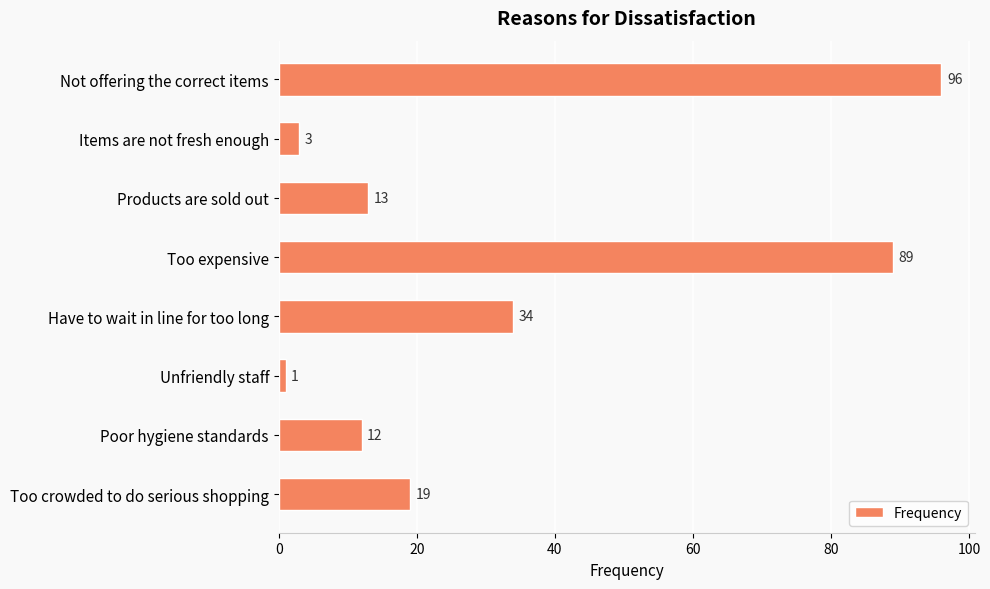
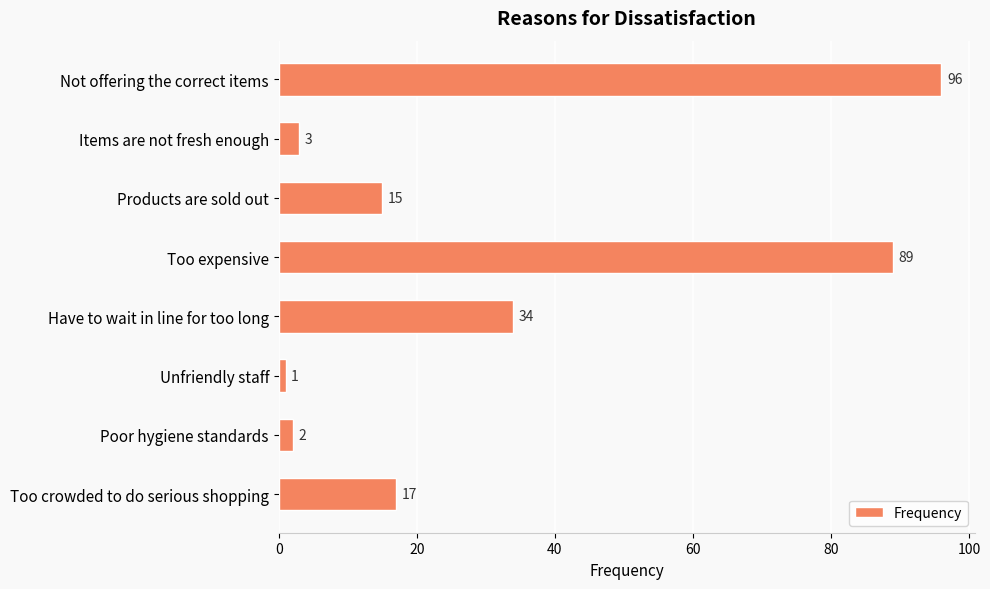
  {
    "Not offering the correct items": 96,
    "Items are not fresh enough": 3,
-   "Products are sold out": 13,
+   "Products are sold out": 15,
    "Too expensive": 89,
    "Have to wait in line for too long": 34,
    "Unfriendly staff": 1,
-   "Poor hygiene standards": 12,
-   "Too crowded to do serious shopping": 19
+   "Poor hygiene standards": 2,
+   "Too crowded to do serious shopping": 17
  }
